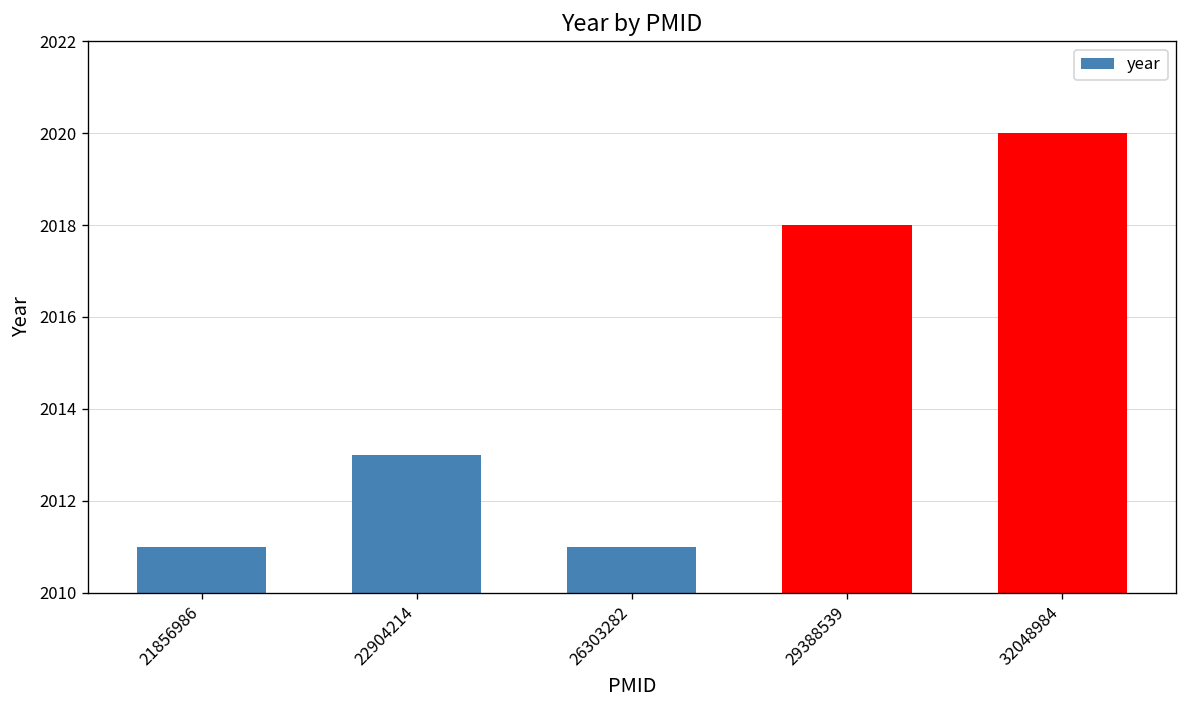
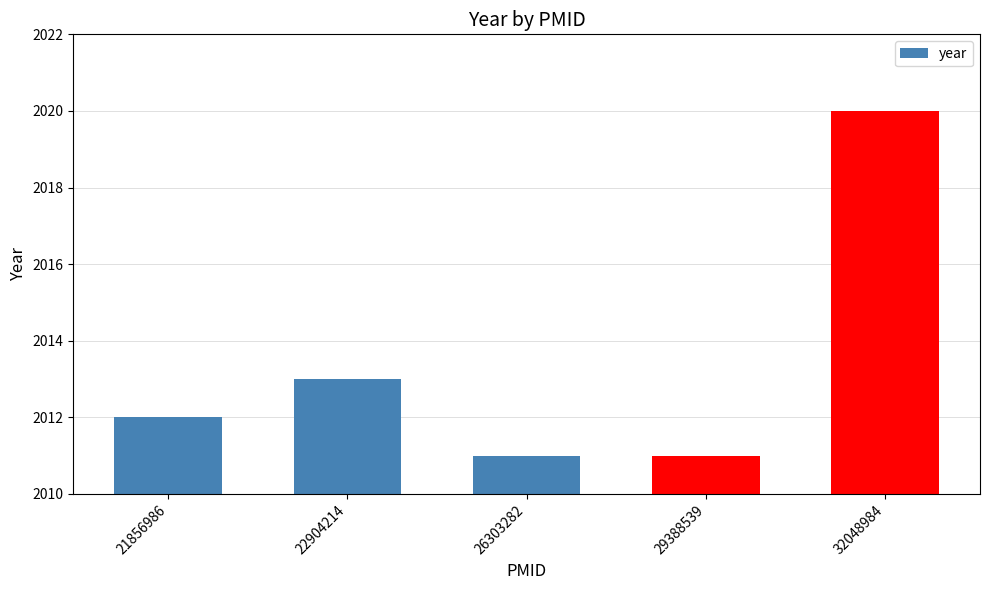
  {
-   "21856986": 2011,
+   "21856986": 2012,
    "22904214": 2013,
    "26303282": 2011,
-   "29388539": 2018,
+   "29388539": 2011,
    "32048984": 2020
  }
